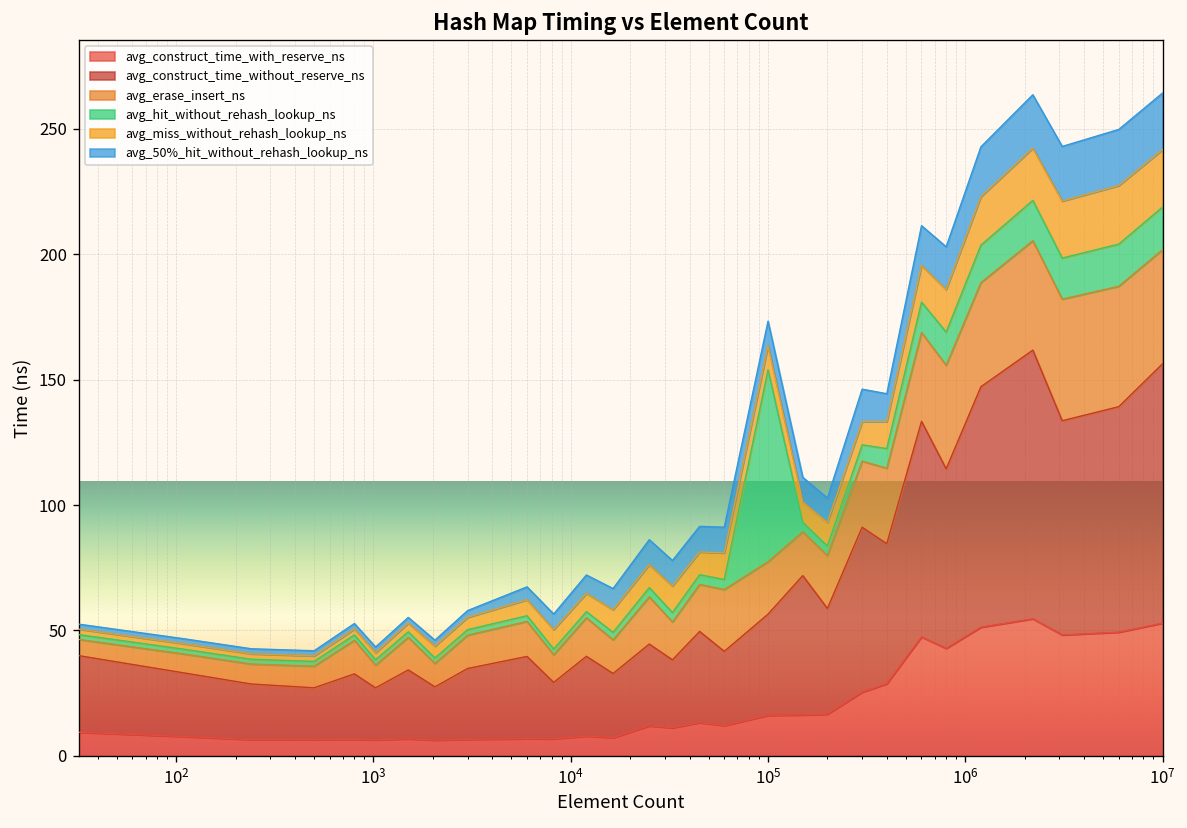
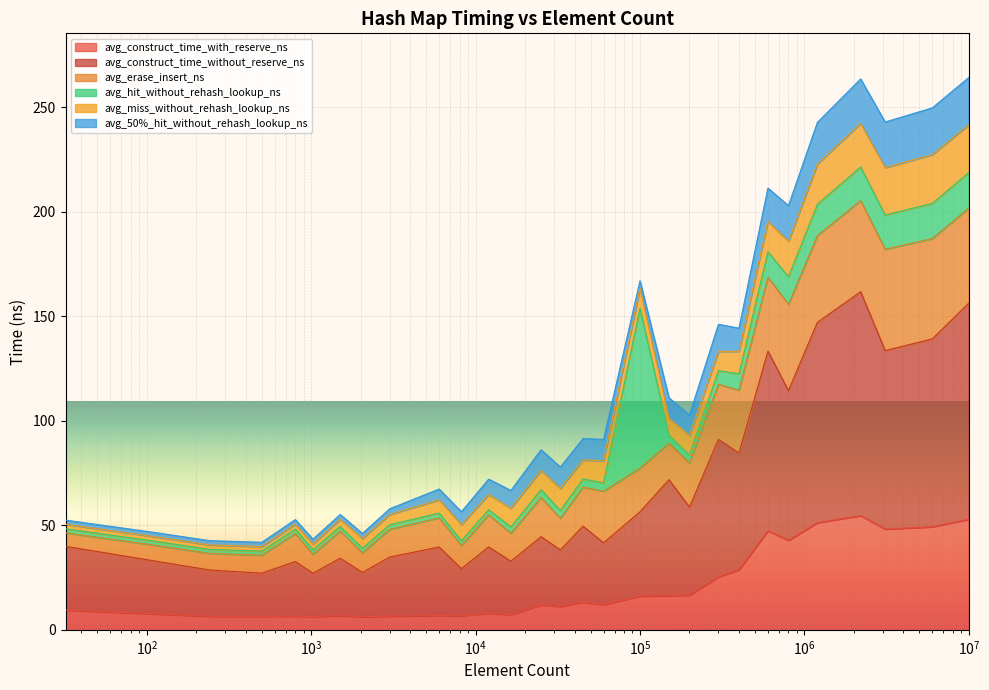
  {
    "avg_hit_without_rehash_lookup_ns": {
      "10^5": 77,
      "10^7": 17
    },
    "avg_50%_hit_without_rehash_lookup_ns": {
-     "10^5": 10,
+     "10^5": 4,
      "10^7": 23
    }
  }
